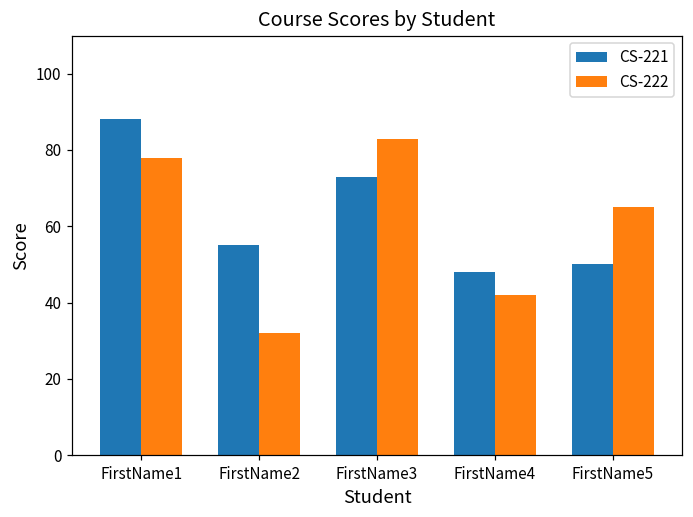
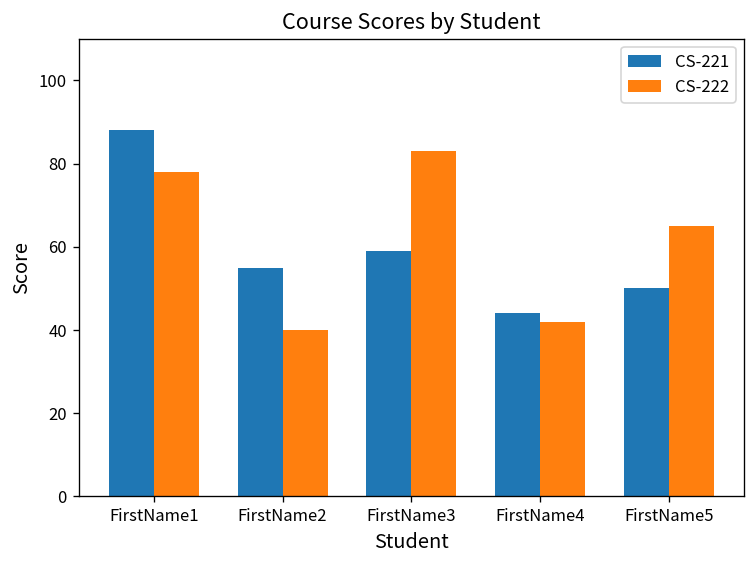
  {
    "CS-221": {
      "FirstName1": 88,
      "FirstName2": 55,
-     "FirstName3": 73,
-     "FirstName4": 48,
+     "FirstName3": 59,
+     "FirstName4": 44,
      "FirstName5": 50
    },
    "CS-222": {
      "FirstName1": 78,
-     "FirstName2": 32,
+     "FirstName2": 40,
      "FirstName3": 83,
      "FirstName4": 42,
      "FirstName5": 65
    }
  }
